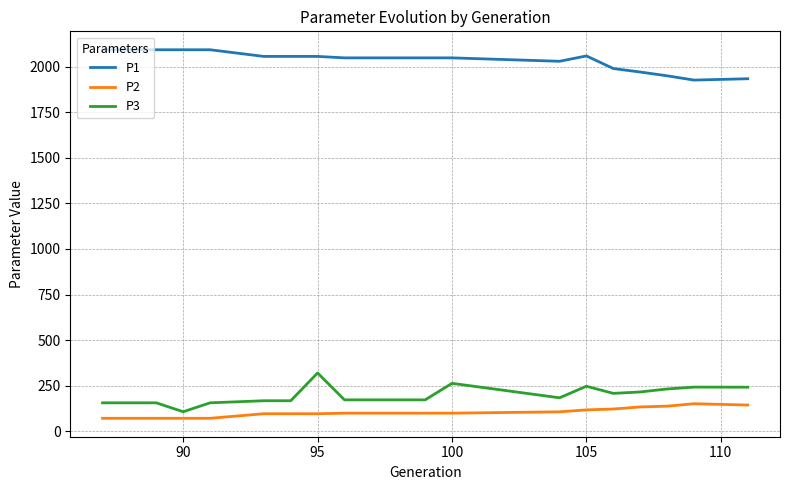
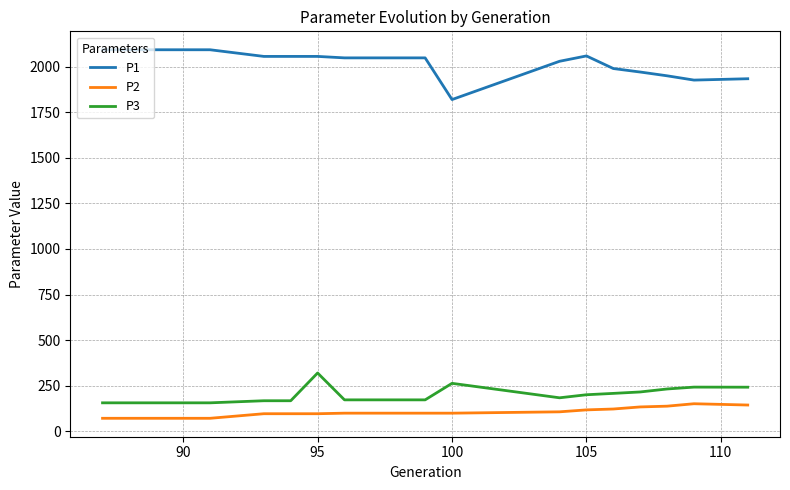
  {
    "P1": {
      "90": 2090,
      "95": 2060,
-     "100": 2050,
+     "100": 1820,
      "105": 2060
    },
    "P2": {
      "90": 70,
      "95": 100,
      "100": 100,
      "105": 120
    },
    "P3": {
-     "90": 110,
+     "90": 160,
      "95": 320,
      "100": 260,
-     "105": 250
+     "105": 200
    }
  }
